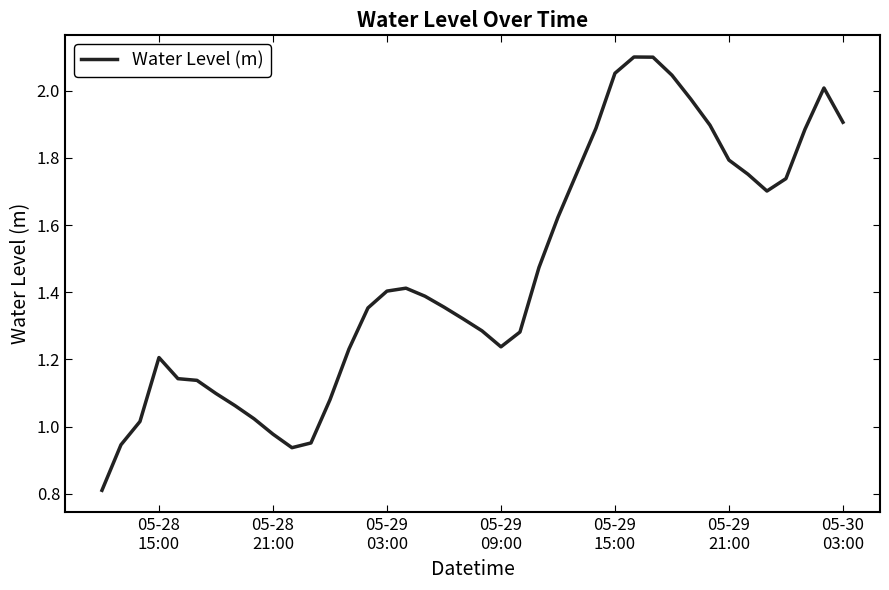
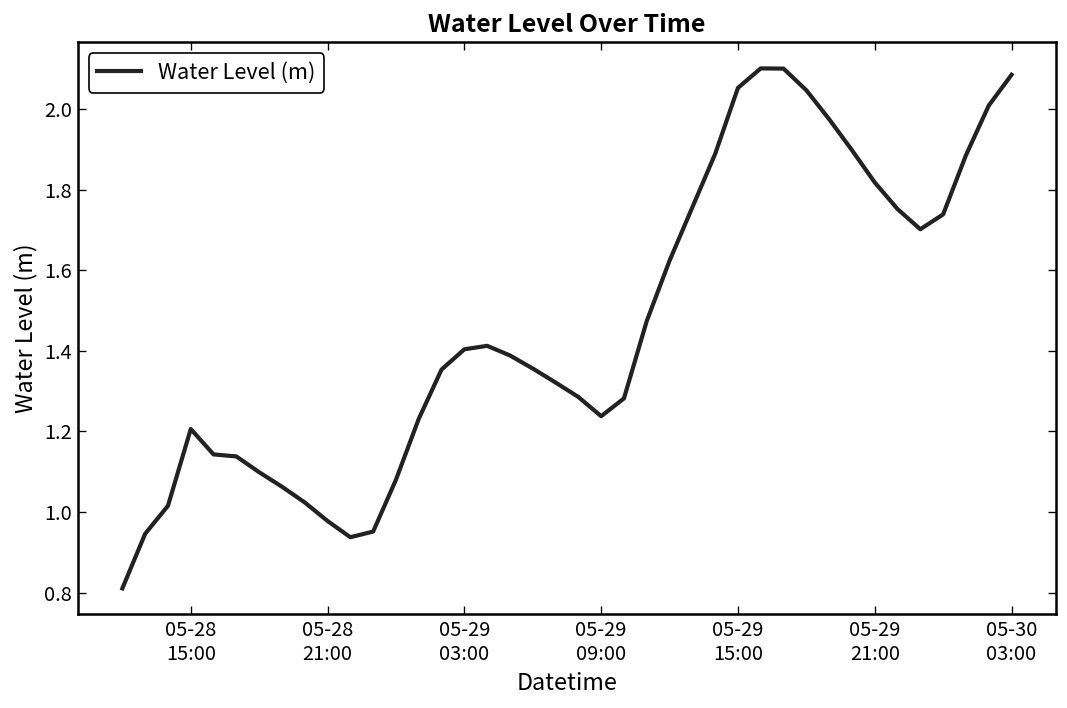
  {
    "05-28 15:00": 1.21,
    "05-28 21:00": 0.98,
    "05-29 03:00": 1.40,
    "05-29 09:00": 1.24,
    "05-29 15:00": 2.05,
-   "05-29 21:00": 1.79,
-   "05-30 03:00": 1.91
+   "05-29 21:00": 1.82,
+   "05-30 03:00": 2.08
  }
